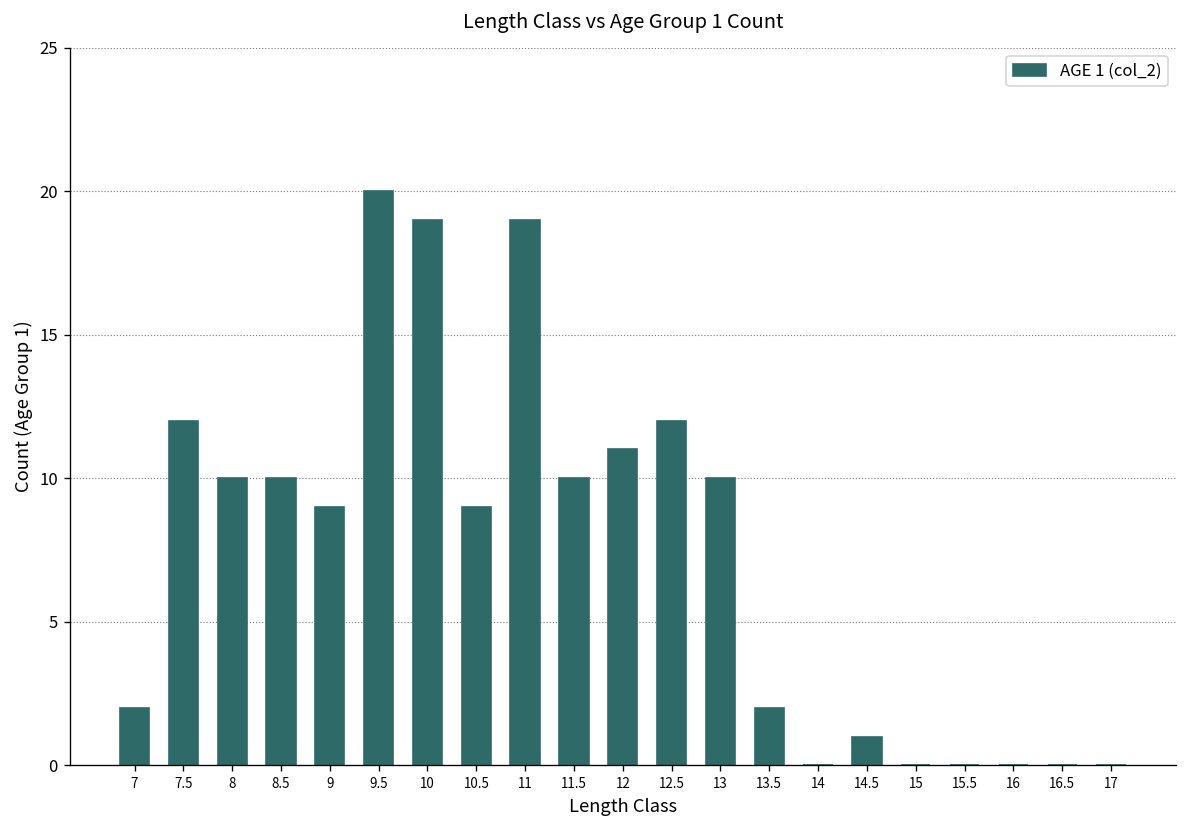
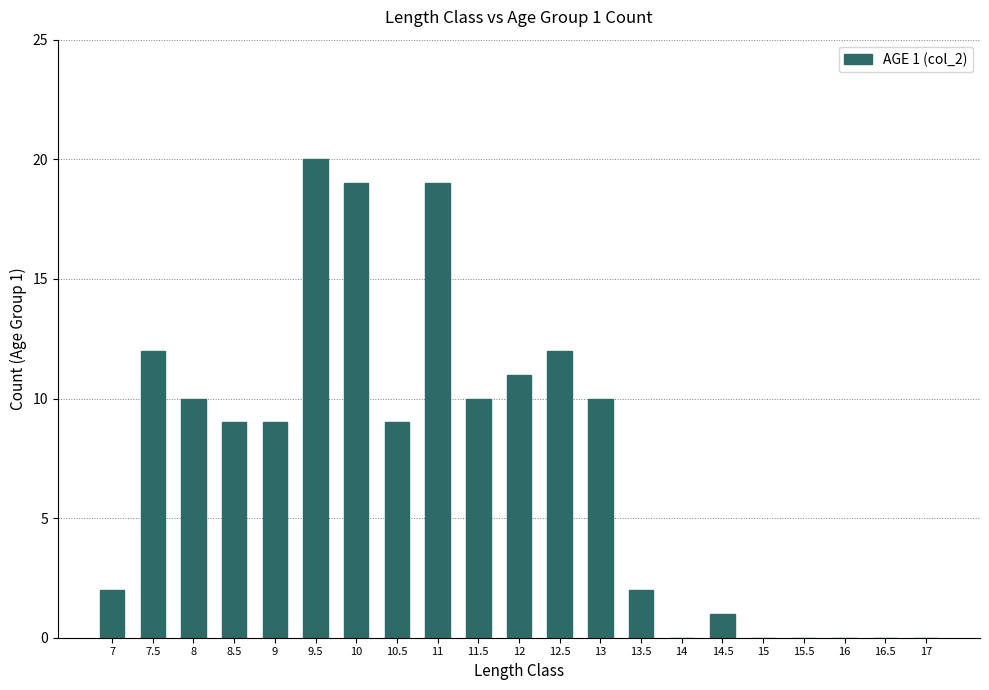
  {
    "7": 2,
    "7.5": 12,
    "8": 10,
-   "8.5": 10,
+   "8.5": 9,
    "9": 9,
    "9.5": 20,
    "10": 19,
    "10.5": 9,
    "11": 19,
    "11.5": 10,
    "12": 11,
    "12.5": 12,
    "13": 10,
    "13.5": 2,
    "14": 0,
    "14.5": 1,
    "15": 0,
    "15.5": 0,
    "16": 0,
    "16.5": 0,
    "17": 0
  }
